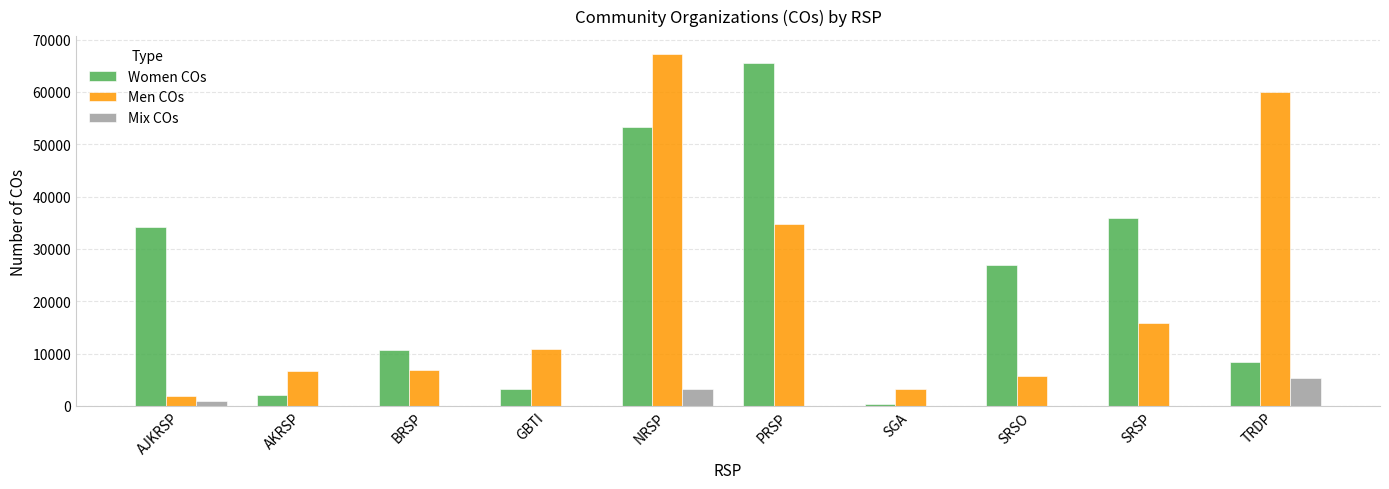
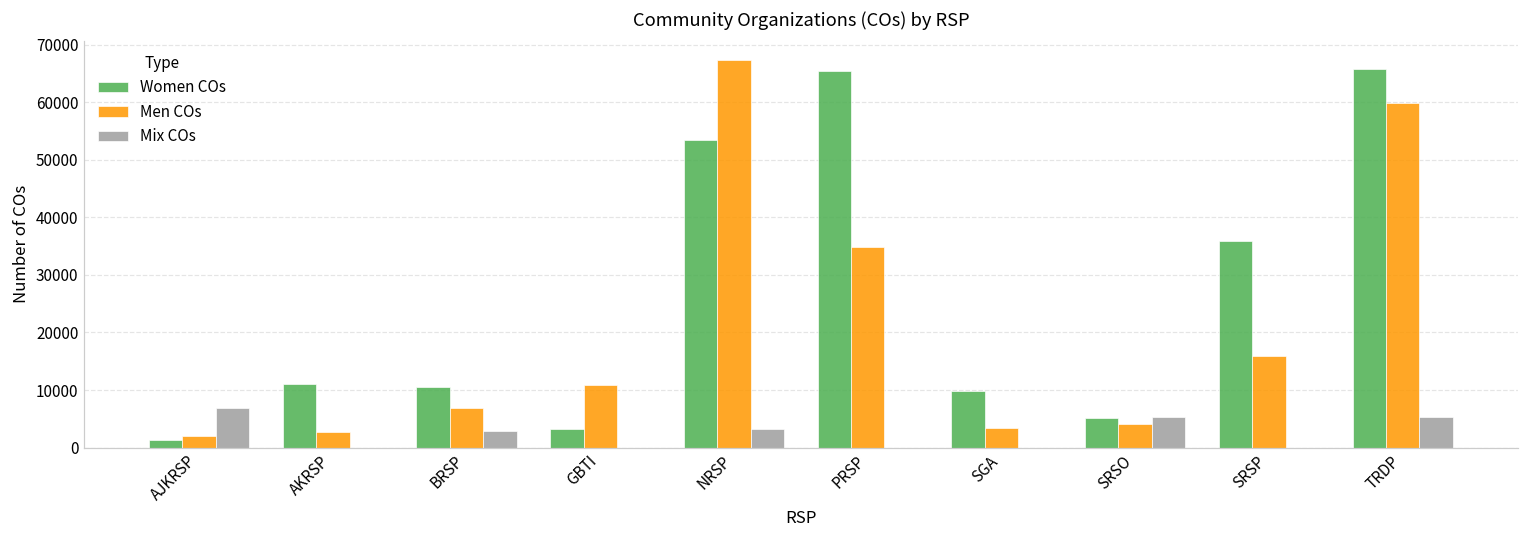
  {
    "Women COs": {
-     "AJKRSP": 34000,
-     "AKRSP": 2000,
+     "AJKRSP": 1000,
+     "AKRSP": 11000,
      "BRSP": 11000,
      "GBTI": 3000,
      "NRSP": 53000,
      "PRSP": 66000,
-     "SGA": 0,
-     "SRSO": 27000,
+     "SGA": 10000,
+     "SRSO": 5000,
      "SRSP": 36000,
-     "TRDP": 8000
+     "TRDP": 66000
    },
    "Men COs": {
      "AJKRSP": 2000,
-     "AKRSP": 7000,
+     "AKRSP": 3000,
      "BRSP": 7000,
      "GBTI": 11000,
      "NRSP": 67000,
      "PRSP": 35000,
      "SGA": 3000,
-     "SRSO": 6000,
+     "SRSO": 4000,
      "SRSP": 16000,
      "TRDP": 60000
    },
    "Mix COs": {
-     "AJKRSP": 1000,
+     "AJKRSP": 7000,
      "AKRSP": 0,
-     "BRSP": 0,
+     "BRSP": 3000,
      "GBTI": 0,
      "NRSP": 3000,
      "PRSP": 0,
      "SGA": 0,
-     "SRSO": 0,
+     "SRSO": 5000,
      "SRSP": 0,
      "TRDP": 5000
    }
  }
